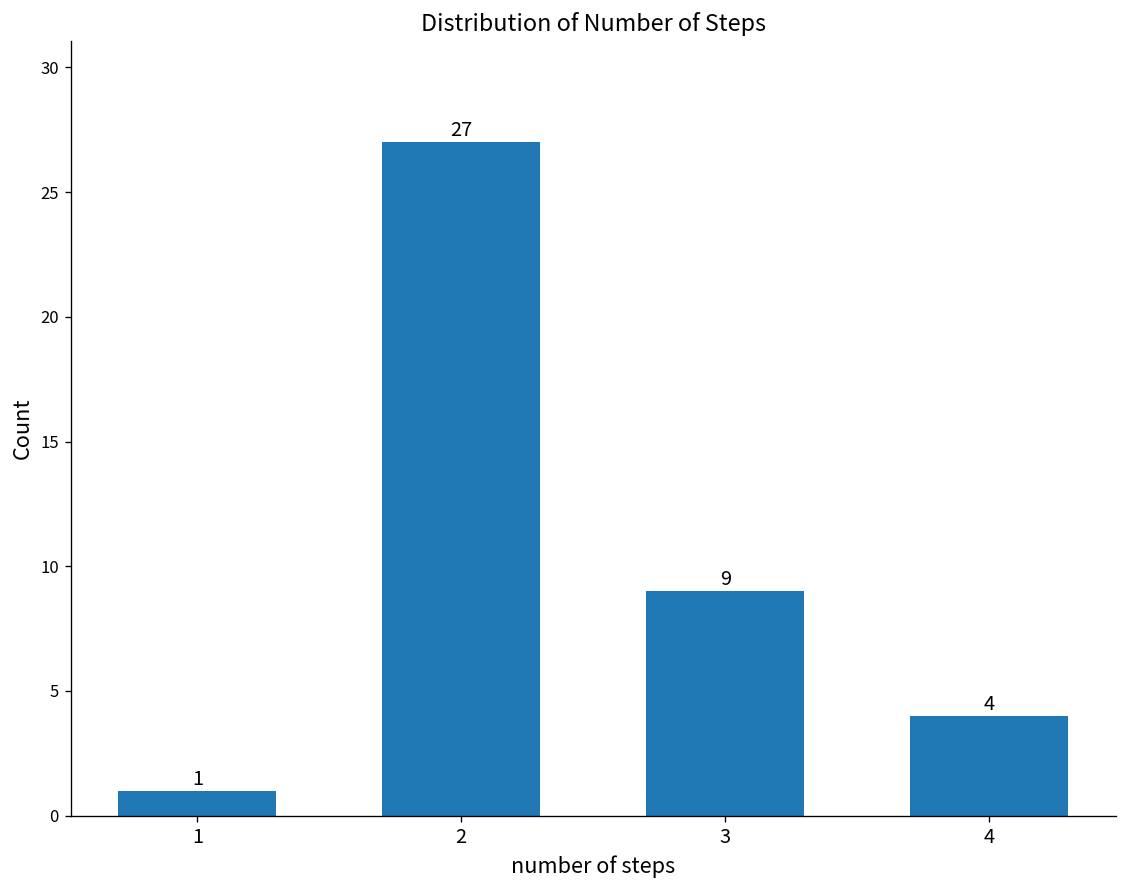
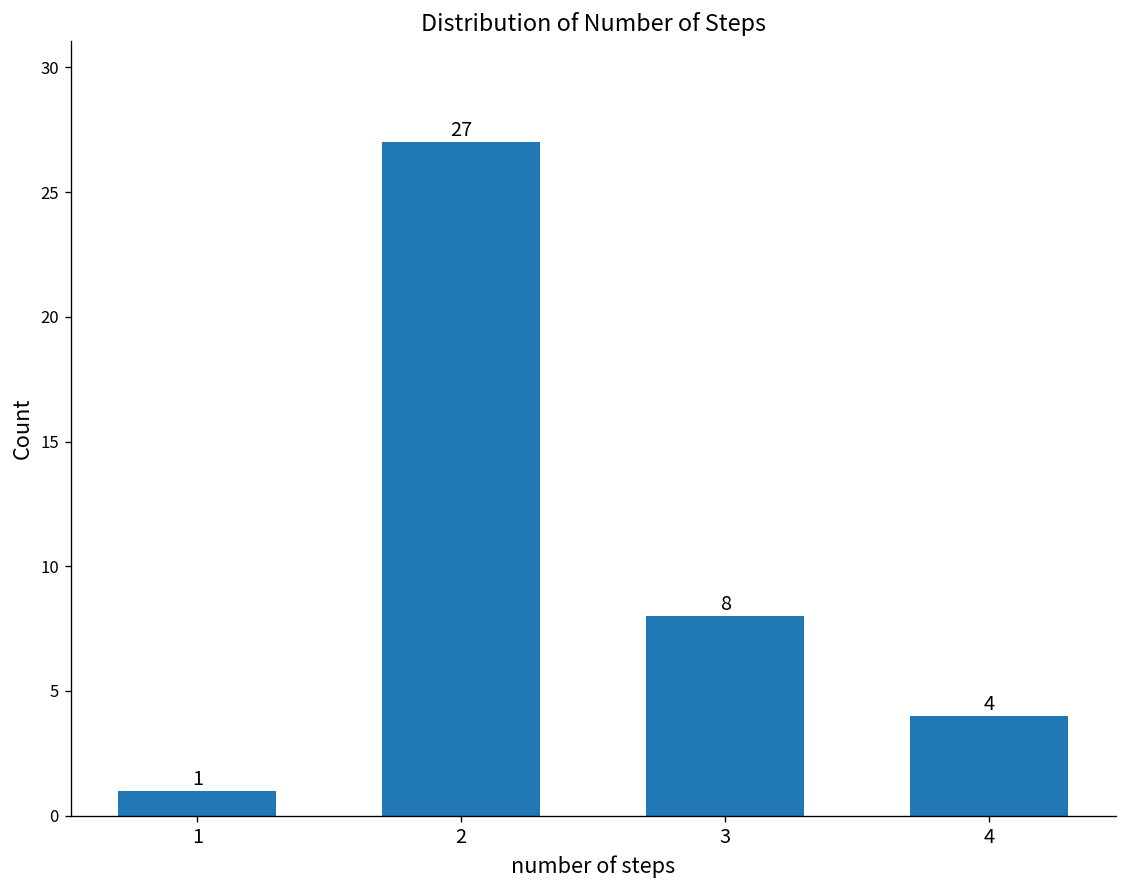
  {
    "1": 1,
    "2": 27,
-   "3": 9,
+   "3": 8,
    "4": 4
  }
